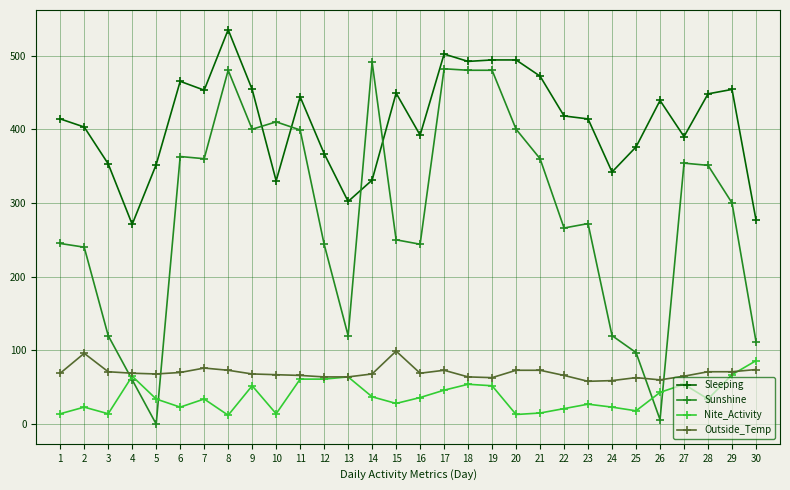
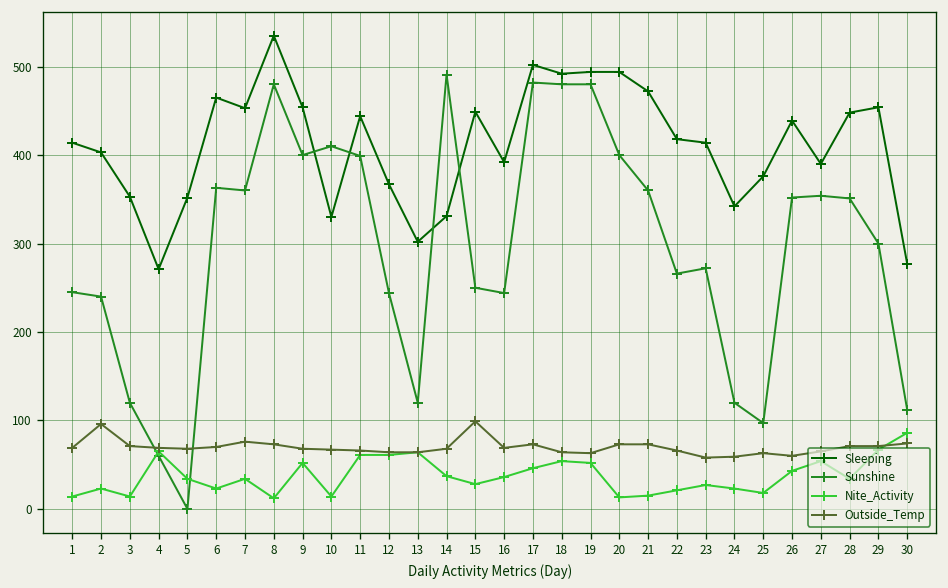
  {
    "Sleeping": {
      "1": 410,
      "2": 400,
      "3": 350,
      "4": 270,
      "5": 350,
      "6": 470,
      "7": 450,
      "8": 540,
      "9": 450,
      "10": 330,
      "11": 440,
      "12": 370,
      "13": 300,
      "14": 330,
      "15": 450,
      "16": 390,
      "17": 500,
      "18": 490,
      "19": 490,
      "20": 490,
      "21": 470,
      "22": 420,
      "23": 410,
      "24": 340,
      "25": 380,
      "26": 440,
      "27": 390,
      "28": 450,
      "29": 450,
      "30": 280
    },
    "Sunshine": {
      "1": 250,
      "2": 240,
      "3": 120,
      "4": 60,
      "5": 0,
      "6": 360,
      "7": 360,
      "8": 480,
      "9": 400,
      "10": 410,
      "11": 400,
      "12": 240,
      "13": 120,
      "14": 490,
      "15": 250,
      "16": 240,
      "17": 480,
      "18": 480,
      "19": 480,
      "20": 400,
      "21": 360,
      "22": 270,
      "23": 270,
      "24": 120,
      "25": 100,
-     "26": 10,
+     "26": 350,
      "27": 350,
      "28": 350,
      "29": 300,
      "30": 110
    },
    "Nite_Activity": {
      "1": 10,
      "2": 20,
      "3": 10,
      "4": 70,
      "5": 30,
      "6": 20,
      "7": 30,
      "8": 10,
      "9": 50,
      "10": 10,
      "11": 60,
      "14": 40,
      "15": 30,
      "16": 40,
      "17": 50,
      "18": 50,
      "19": 50,
      "20": 10,
      "21": 20,
      "22": 20,
      "23": 30,
      "24": 20,
      "25": 20,
      "26": 40,
      "29": 70,
      "30": 90
    },
    "Outside_Temp": {
      "1": 70,
      "2": 100,
      "3": 70,
      "4": 70,
      "5": 70,
      "6": 70,
      "7": 80,
      "8": 70,
      "9": 70,
      "10": 70,
      "11": 70,
      "14": 70,
      "15": 100,
      "16": 70,
      "17": 70,
      "18": 60,
      "19": 60,
      "20": 70,
      "21": 70,
      "22": 70,
      "23": 60,
      "24": 60,
      "25": 60,
      "26": 60,
      "27": 70,
      "28": 70,
      "29": 70,
      "30": 70
    }
  }
